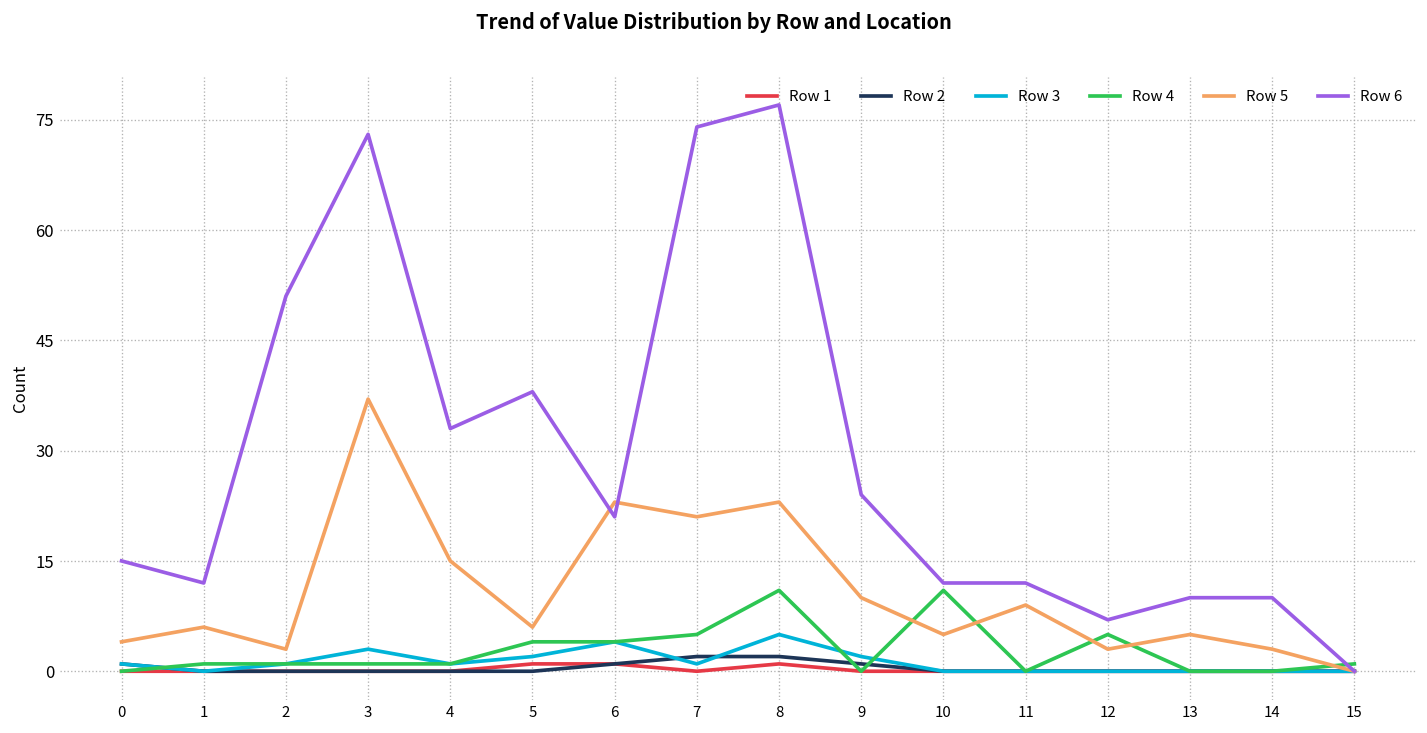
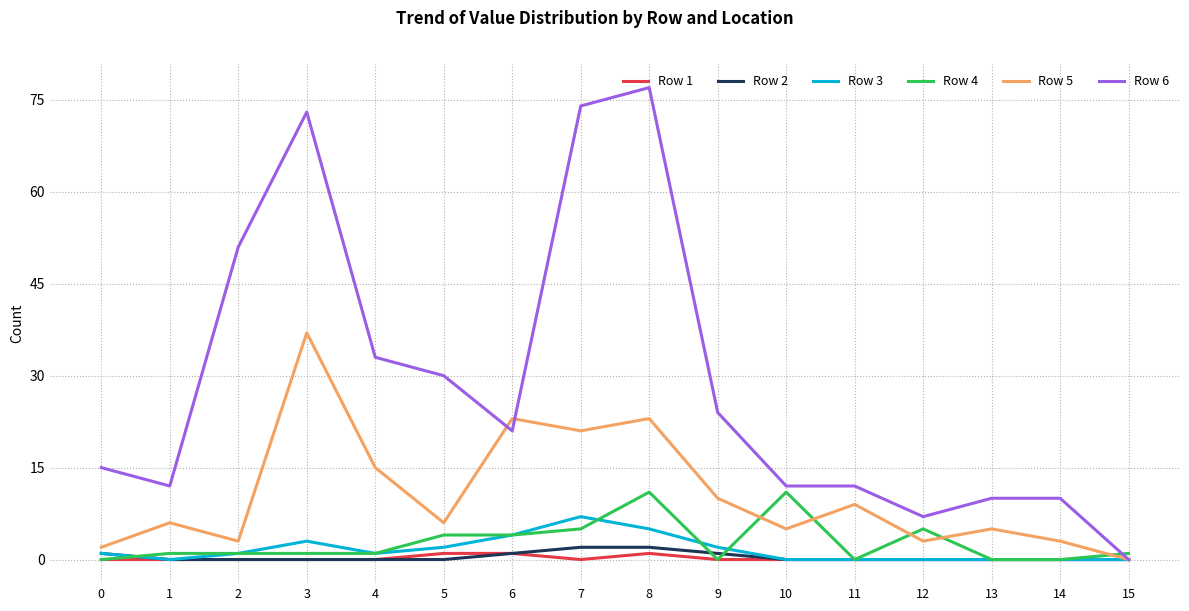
  {
    "Row 1": {
      "5": 1,
      "7": 0,
      "8": 1
    },
    "Row 2": {
      "5": 0,
      "7": 2,
      "8": 2,
      "9": 1
    },
    "Row 3": {
      "3": 3,
      "5": 2,
-     "7": 1,
+     "7": 7,
      "8": 5,
      "9": 2
    },
    "Row 4": {
      "1": 1,
      "3": 1,
      "5": 4,
      "7": 5,
      "8": 11,
      "10": 11,
      "12": 5,
      "15": 1
    },
    "Row 5": {
-     "0": 4,
+     "0": 2,
      "1": 6,
      "2": 3,
      "3": 37,
      "4": 15,
      "5": 6,
      "6": 23,
      "7": 21,
      "8": 23,
      "9": 10,
      "10": 5,
      "11": 9,
      "12": 3,
      "13": 5,
      "14": 3
    },
    "Row 6": {
      "0": 15,
      "1": 12,
      "2": 51,
      "3": 73,
      "4": 33,
-     "5": 38,
+     "5": 30,
      "6": 21,
      "7": 74,
      "8": 77,
      "9": 24,
      "10": 12,
      "11": 12,
      "12": 7,
      "13": 10,
      "14": 10
    }
  }
